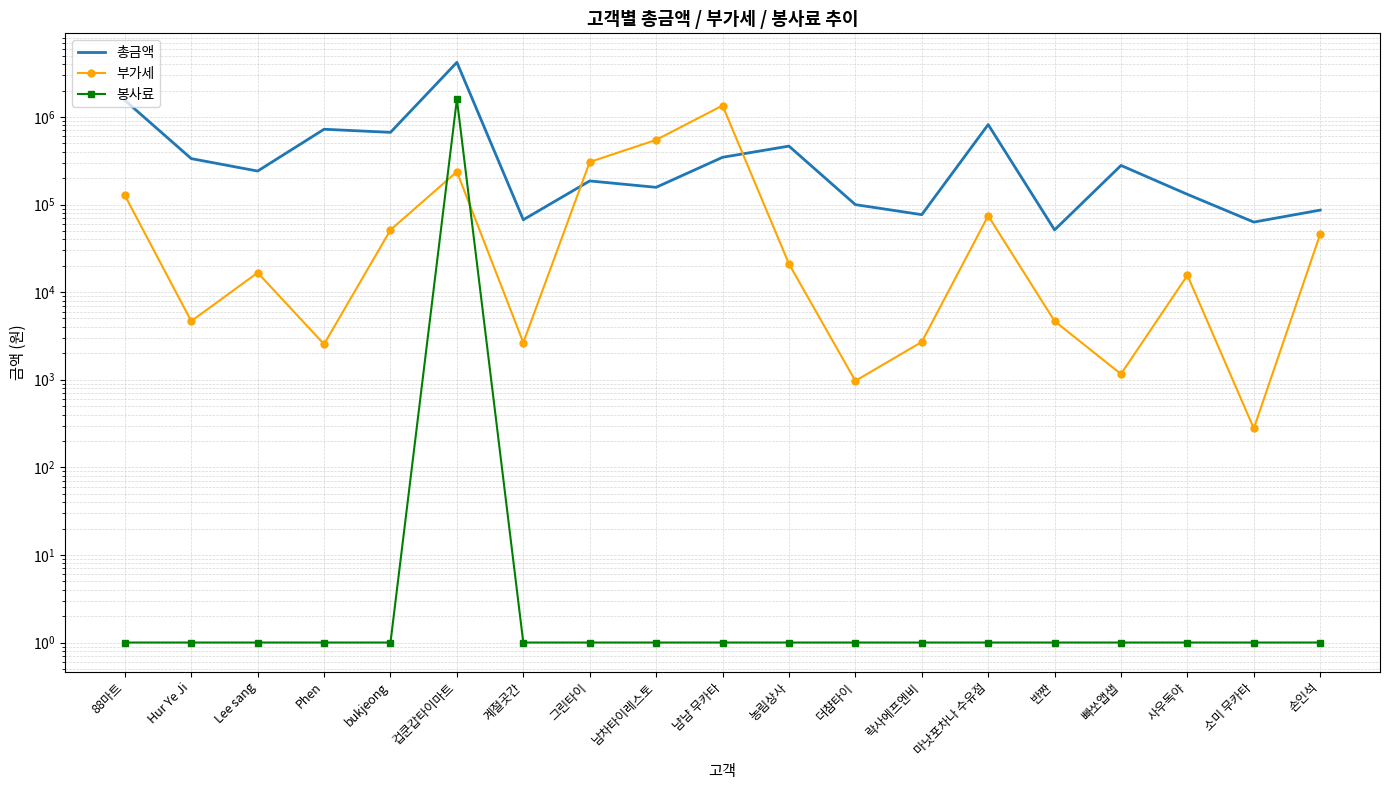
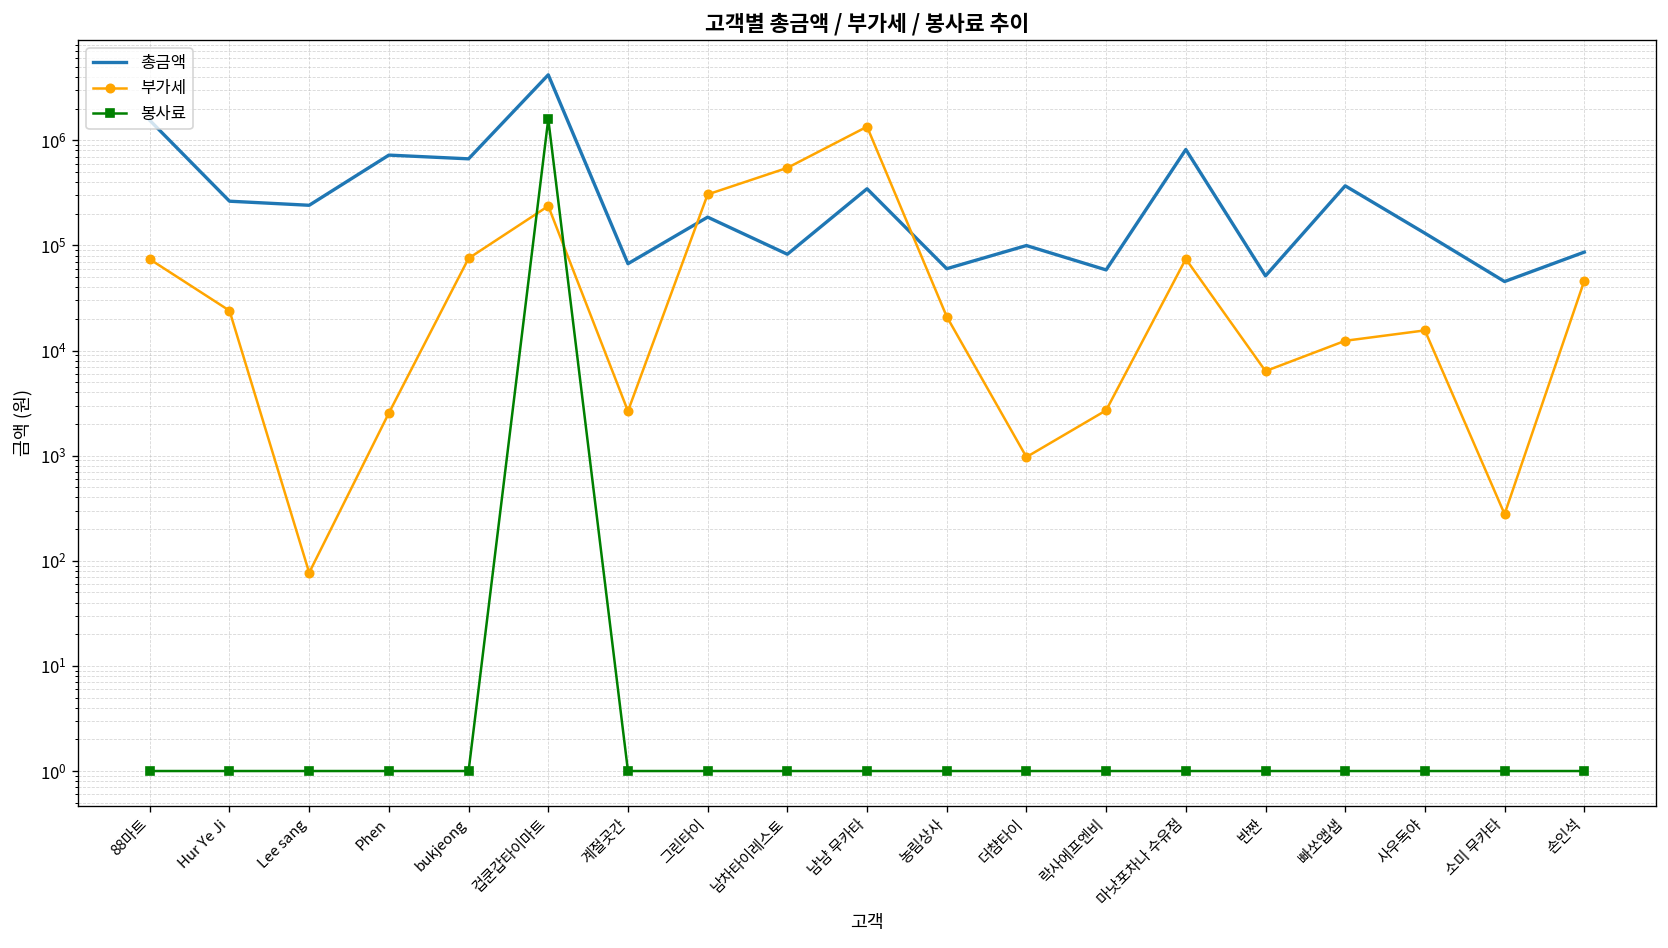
  {
    "총금액": {
-     "Hur Ye Ji": 330000,
+     "Hur Ye Ji": 260000,
      "Lee sang": 240000,
      "Phen": 700000,
      "bukjeong": 700000,
      "겁쿤갑타이마트": 4000000,
      "계절곳간": 70000,
      "그린타이": 190000,
-     "남차타이레스토": 160000,
+     "남차타이레스토": 80000,
      "냠냠 무카타": 350000,
-     "농림상사": 500000,
+     "농림상사": 60000,
      "더챰타이": 100000,
-     "락사에프엔비": 80000,
+     "락사에프엔비": 60000,
      "마낫포차나 수유점": 800000,
      "반짠": 50000,
-     "빠쏘앱샙": 280000,
+     "빠쏘앱샙": 370000,
      "사우독야": 130000,
-     "소미 무카타": 60000,
+     "소미 무카타": 50000,
      "손인석": 90000
    },
    "부가세": {
-     "88마트": 130000,
-     "Hur Ye Ji": 5000,
-     "Lee sang": 17000,
+     "88마트": 70000,
+     "Hur Ye Ji": 24000,
+     "Lee sang": 80,
      "Phen": 2500,
-     "bukjeong": 50000,
+     "bukjeong": 80000,
      "겁쿤갑타이마트": 240000,
      "계절곳간": 2700,
      "그린타이": 310000,
      "남차타이레스토": 500000,
      "냠냠 무카타": 1300000,
      "농림상사": 21000,
      "더챰타이": 1000,
      "락사에프엔비": 2700,
      "마낫포차나 수유점": 70000,
-     "반짠": 5000,
-     "빠쏘앱샙": 1200,
+     "반짠": 6000,
+     "빠쏘앱샙": 12000,
      "사우독야": 16000,
      "소미 무카타": 280,
      "손인석": 50000
    },
    "봉사료": {
      "88마트": 1,
      "Hur Ye Ji": 1,
      "Lee sang": 1,
      "Phen": 1,
      "bukjeong": 1,
      "겁쿤갑타이마트": 1600000,
      "계절곳간": 1,
      "그린타이": 1,
      "남차타이레스토": 1,
      "냠냠 무카타": 1,
      "농림상사": 1,
      "더챰타이": 1,
      "락사에프엔비": 1,
      "마낫포차나 수유점": 1,
      "반짠": 1,
      "빠쏘앱샙": 1,
      "사우독야": 1,
      "소미 무카타": 1,
      "손인석": 1
    }
  }
